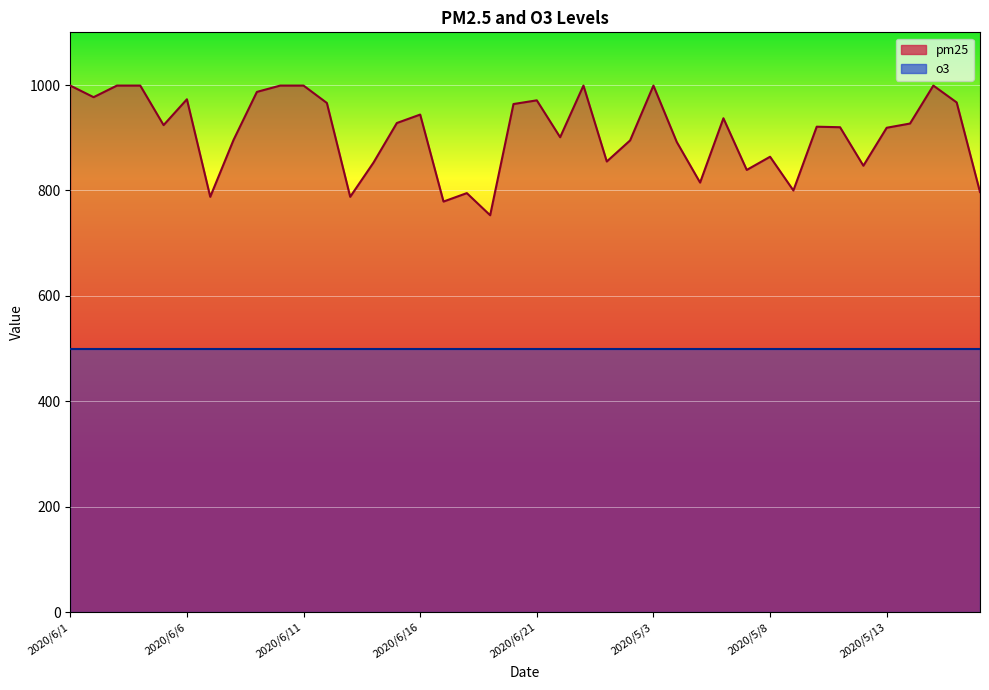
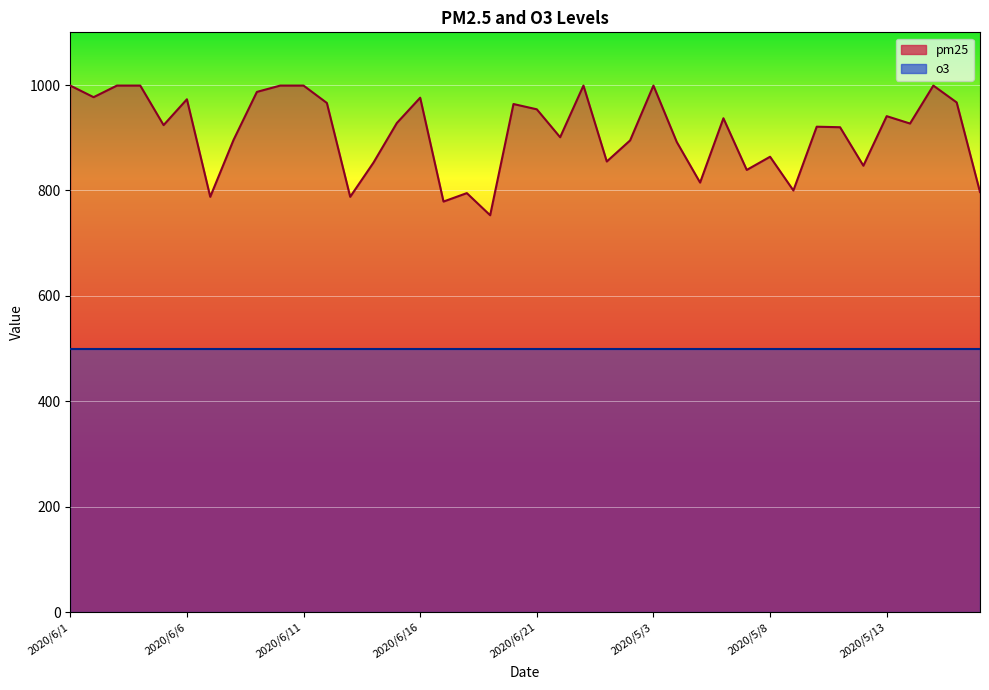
  {
    "pm25": {
      "2020/6/1": 1000,
      "2020/6/6": 970,
      "2020/6/11": 1000,
-     "2020/6/16": 940,
-     "2020/6/21": 970,
+     "2020/6/16": 980,
+     "2020/6/21": 950,
      "2020/5/3": 1000,
      "2020/5/8": 860,
-     "2020/5/13": 920
+     "2020/5/13": 940
    },
    "o3": {
      "2020/6/1": 500,
      "2020/6/6": 500,
      "2020/6/11": 500,
      "2020/6/16": 500,
      "2020/6/21": 500,
      "2020/5/3": 500,
      "2020/5/8": 500,
      "2020/5/13": 500
    }
  }
